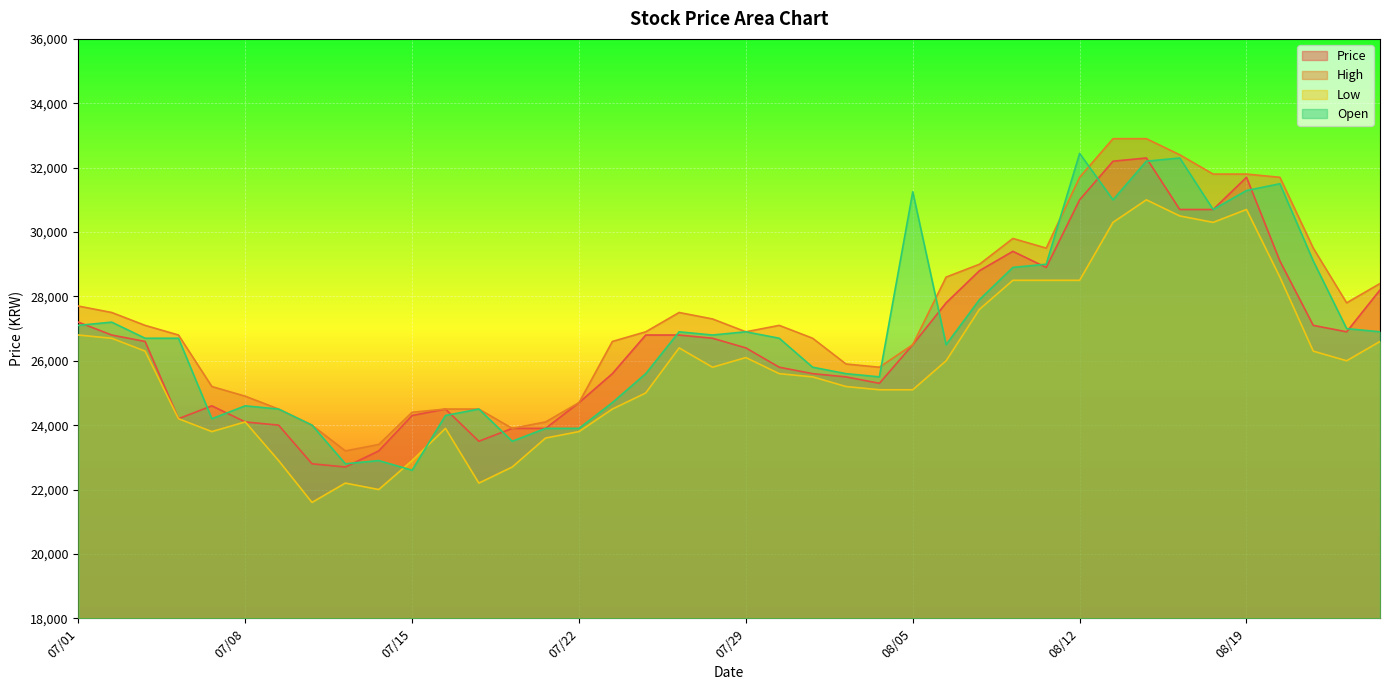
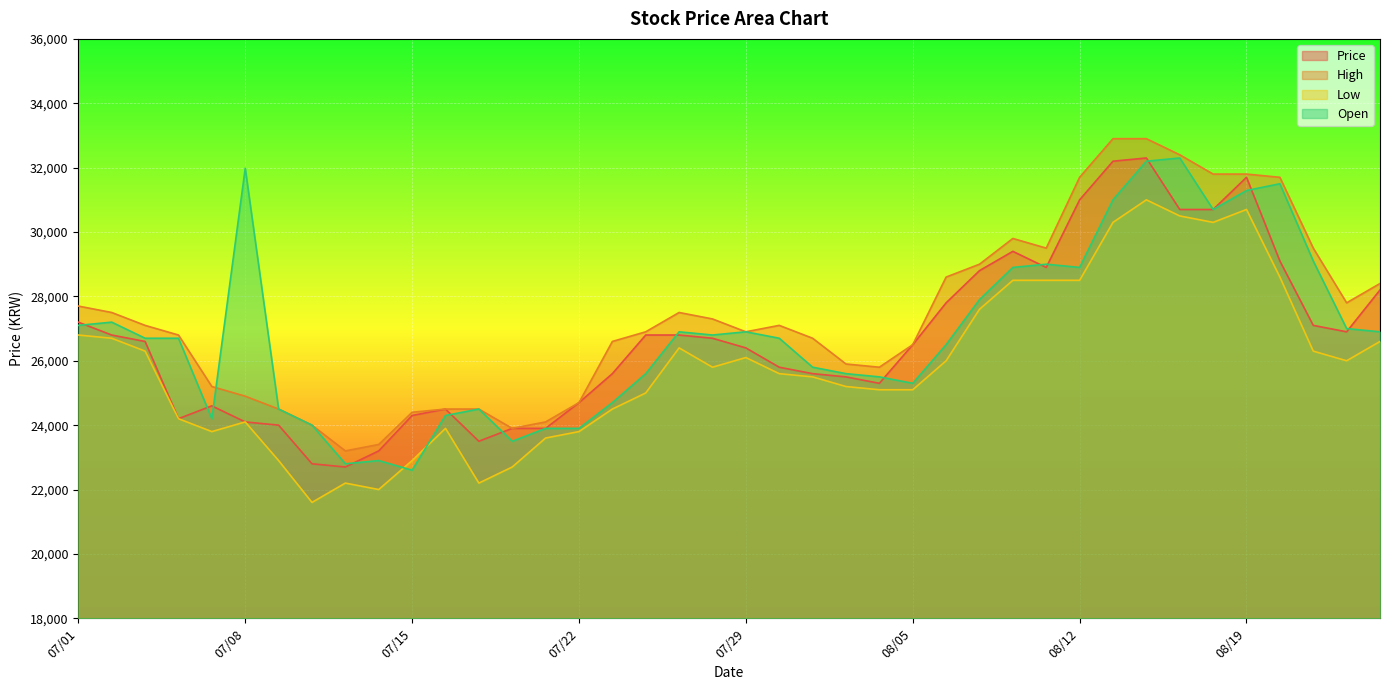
  {
    "Open": {
      "07/01": "27,100",
-     "07/08": "24,600",
+     "07/08": "32,000",
      "07/15": "22,600",
      "07/22": "23,900",
-     "08/05": "31,300",
-     "08/12": "32,400",
+     "08/05": "25,300",
+     "08/12": "28,900",
      "08/19": "31,300"
    }
  }
